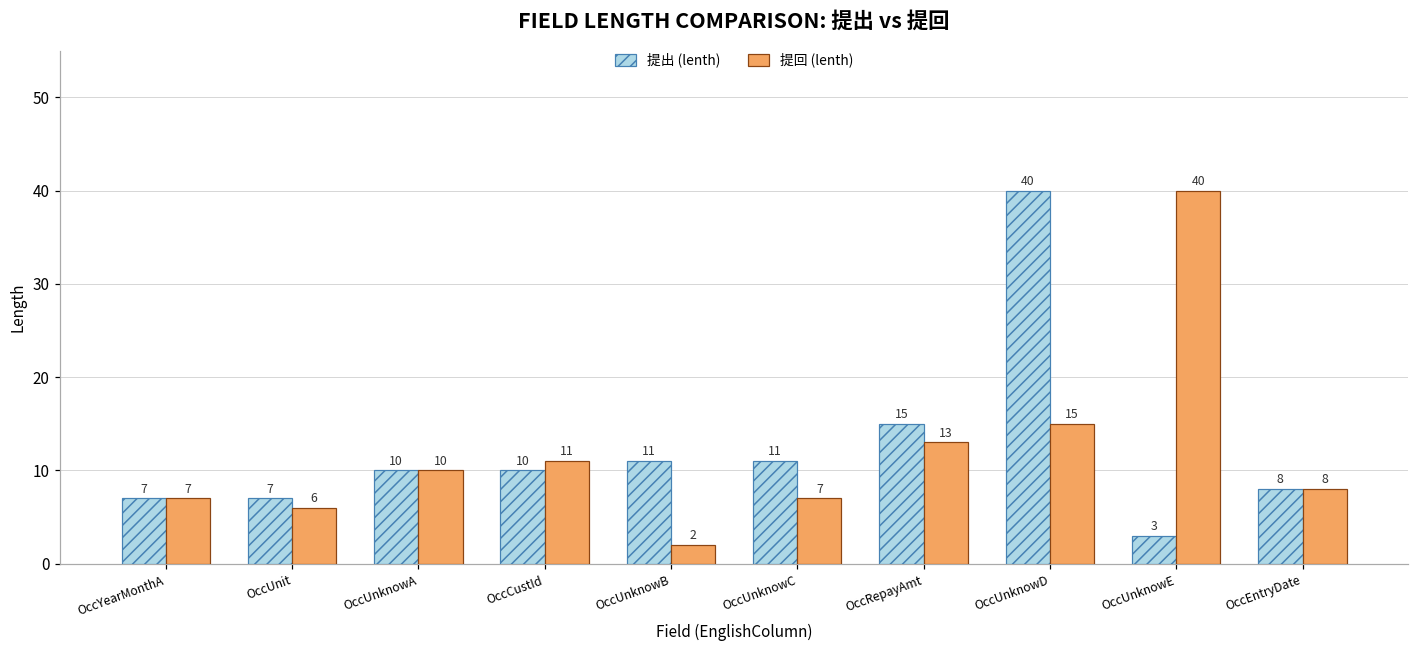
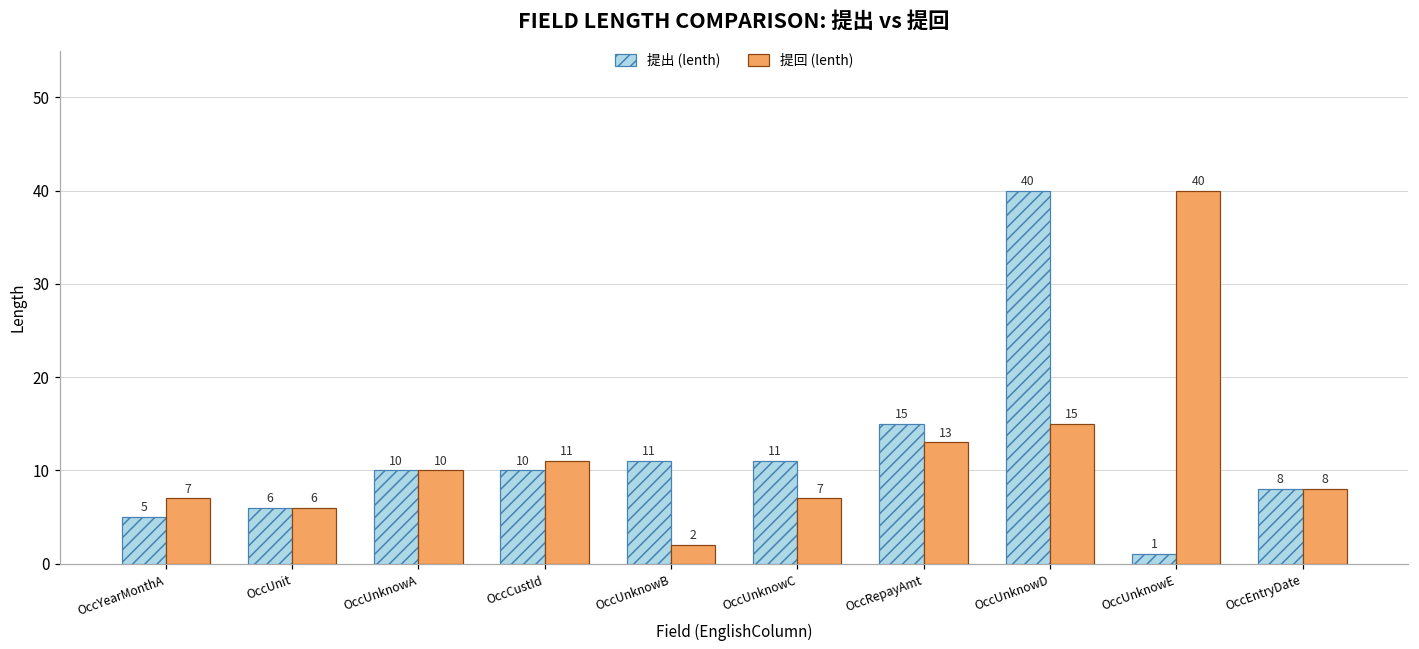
  {
    "提出 (lenth)": {
-     "OccYearMonthA": 7,
-     "OccUnit": 7,
+     "OccYearMonthA": 5,
+     "OccUnit": 6,
      "OccUnknowA": 10,
      "OccCustId": 10,
      "OccUnknowB": 11,
      "OccUnknowC": 11,
      "OccRepayAmt": 15,
      "OccUnknowD": 40,
-     "OccUnknowE": 3,
+     "OccUnknowE": 1,
      "OccEntryDate": 8
    },
    "提回 (lenth)": {
      "OccYearMonthA": 7,
      "OccUnit": 6,
      "OccUnknowA": 10,
      "OccCustId": 11,
      "OccUnknowB": 2,
      "OccUnknowC": 7,
      "OccRepayAmt": 13,
      "OccUnknowD": 15,
      "OccUnknowE": 40,
      "OccEntryDate": 8
    }
  }
